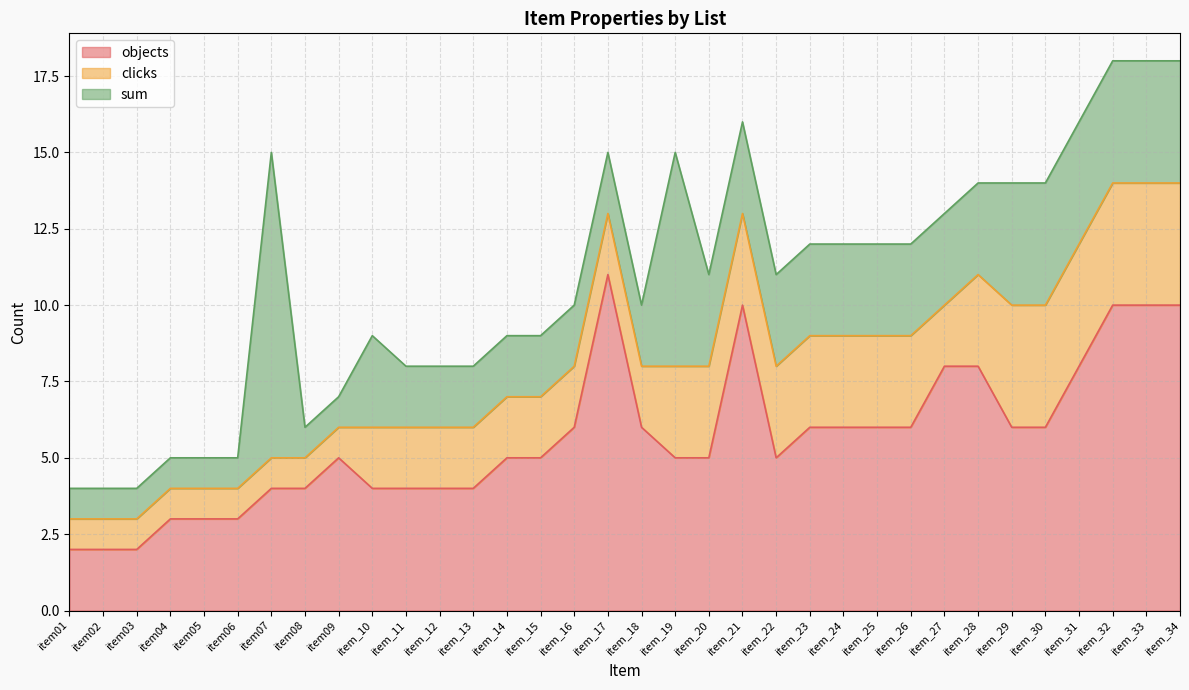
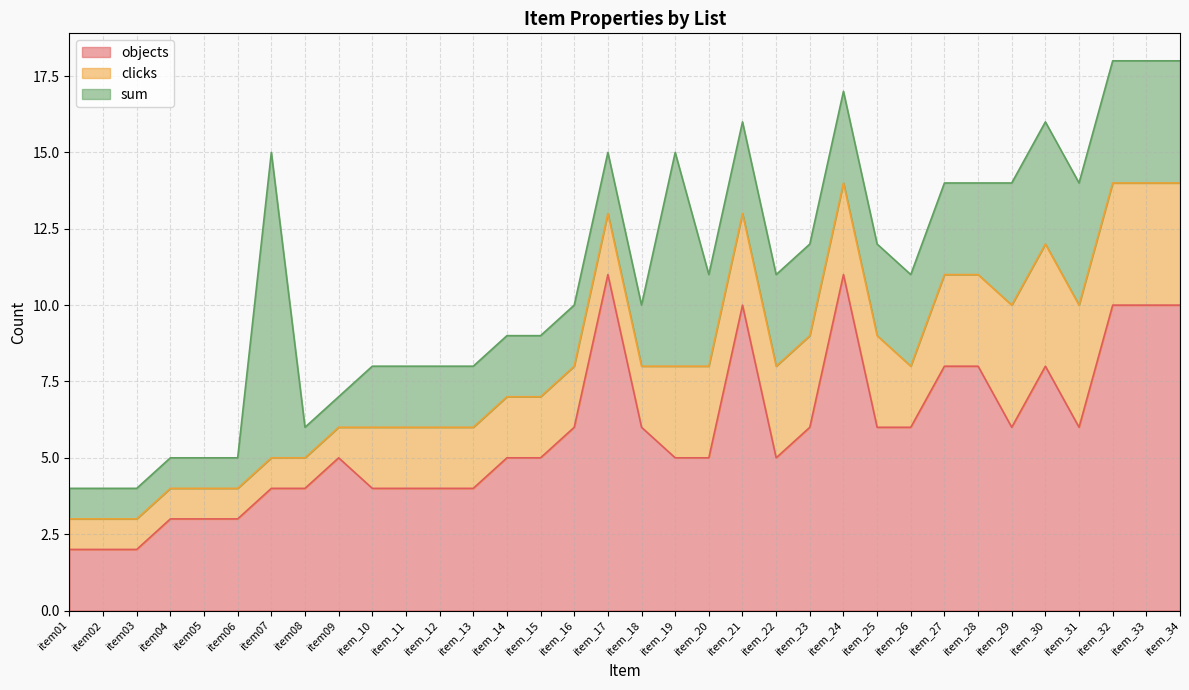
  {
    "objects": {
      "item01": 2,
      "item02": 2,
      "item03": 2,
      "item04": 3,
      "item05": 3,
      "item06": 3,
      "item07": 4,
      "item08": 4,
      "item09": 5,
      "item_10": 4,
      "item_11": 4,
      "item_12": 4,
      "item_13": 4,
      "item_14": 5,
      "item_15": 5,
      "item_16": 6,
      "item_17": 11,
      "item_18": 6,
      "item_19": 5,
      "item_20": 5,
      "item_21": 10,
      "item_22": 5,
      "item_23": 6,
-     "item_24": 6,
+     "item_24": 11,
      "item_25": 6,
      "item_26": 6,
      "item_27": 8,
      "item_28": 8,
      "item_29": 6,
-     "item_30": 6,
-     "item_31": 8,
+     "item_30": 8,
+     "item_31": 6,
      "item_32": 10,
      "item_33": 10,
      "item_34": 10
    },
    "clicks": {
      "item01": 1,
      "item02": 1,
      "item03": 1,
      "item04": 1,
      "item05": 1,
      "item06": 1,
      "item07": 1,
      "item08": 1,
      "item09": 1,
      "item_10": 2,
      "item_11": 2,
      "item_12": 2,
      "item_13": 2,
      "item_14": 2,
      "item_15": 2,
      "item_16": 2,
      "item_17": 2,
      "item_18": 2,
      "item_19": 3,
      "item_20": 3,
      "item_21": 3,
      "item_22": 3,
      "item_23": 3,
      "item_24": 3,
      "item_25": 3,
-     "item_26": 3,
-     "item_27": 2,
+     "item_26": 2,
+     "item_27": 3,
      "item_28": 3,
      "item_29": 4,
      "item_30": 4,
      "item_31": 4,
      "item_32": 4,
      "item_33": 4,
      "item_34": 4
    },
    "sum": {
      "item01": 1,
      "item02": 1,
      "item03": 1,
      "item04": 1,
      "item05": 1,
      "item06": 1,
      "item07": 10,
      "item08": 1,
      "item09": 1,
-     "item_10": 3,
+     "item_10": 2,
      "item_11": 2,
      "item_12": 2,
      "item_13": 2,
      "item_14": 2,
      "item_15": 2,
      "item_16": 2,
      "item_17": 2,
      "item_18": 2,
      "item_19": 7,
      "item_20": 3,
      "item_21": 3,
      "item_22": 3,
      "item_23": 3,
      "item_24": 3,
      "item_25": 3,
      "item_26": 3,
      "item_27": 3,
      "item_28": 3,
      "item_29": 4,
      "item_30": 4,
      "item_31": 4,
      "item_32": 4,
      "item_33": 4,
      "item_34": 4
    }
  }
